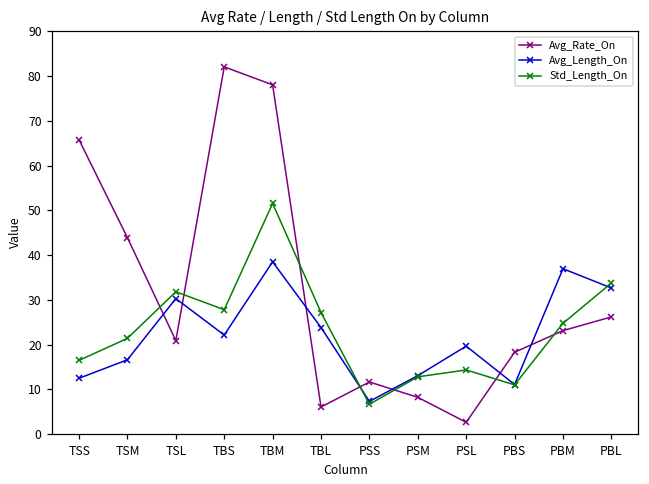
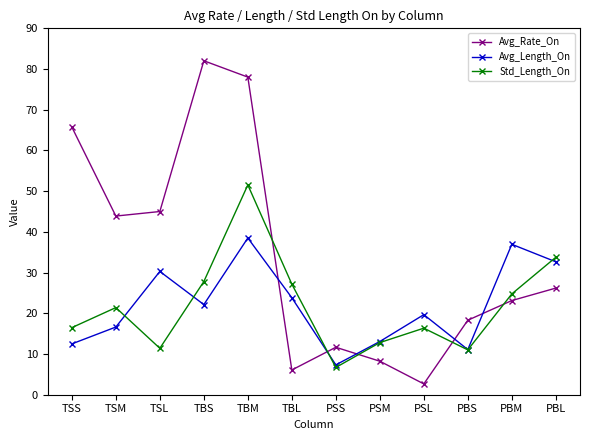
  {
    "Avg_Rate_On": {
      "TSS": 66,
      "TSM": 44,
-     "TSL": 21,
+     "TSL": 45,
      "TBS": 82,
      "TBM": 78,
      "TBL": 6,
      "PSS": 12,
      "PSM": 8,
      "PSL": 3,
      "PBS": 18,
      "PBM": 23,
      "PBL": 26
    },
    "Avg_Length_On": {
      "TSS": 12,
      "TSM": 17,
      "TSL": 30,
      "TBS": 22,
      "TBM": 39,
      "TBL": 24,
      "PSS": 7,
      "PSL": 20,
      "PBM": 37,
      "PBL": 33
    },
    "Std_Length_On": {
      "TSS": 16,
      "TSM": 21,
-     "TSL": 32,
+     "TSL": 11,
      "TBS": 28,
      "TBM": 52,
      "TBL": 27,
      "PSS": 7,
-     "PSL": 14,
+     "PSL": 16,
      "PBM": 25,
      "PBL": 34
    }
  }
